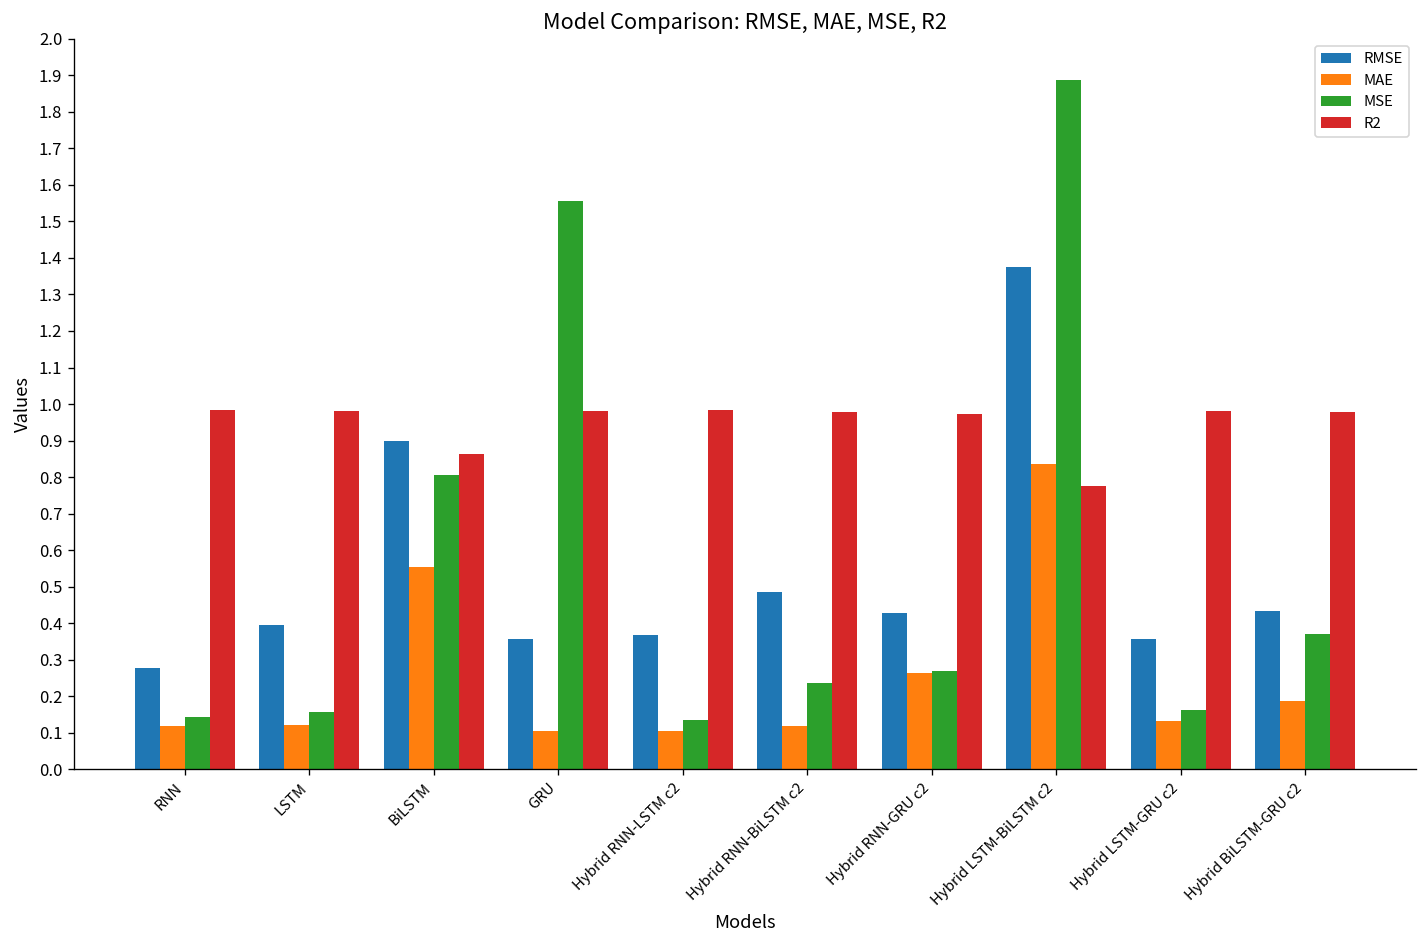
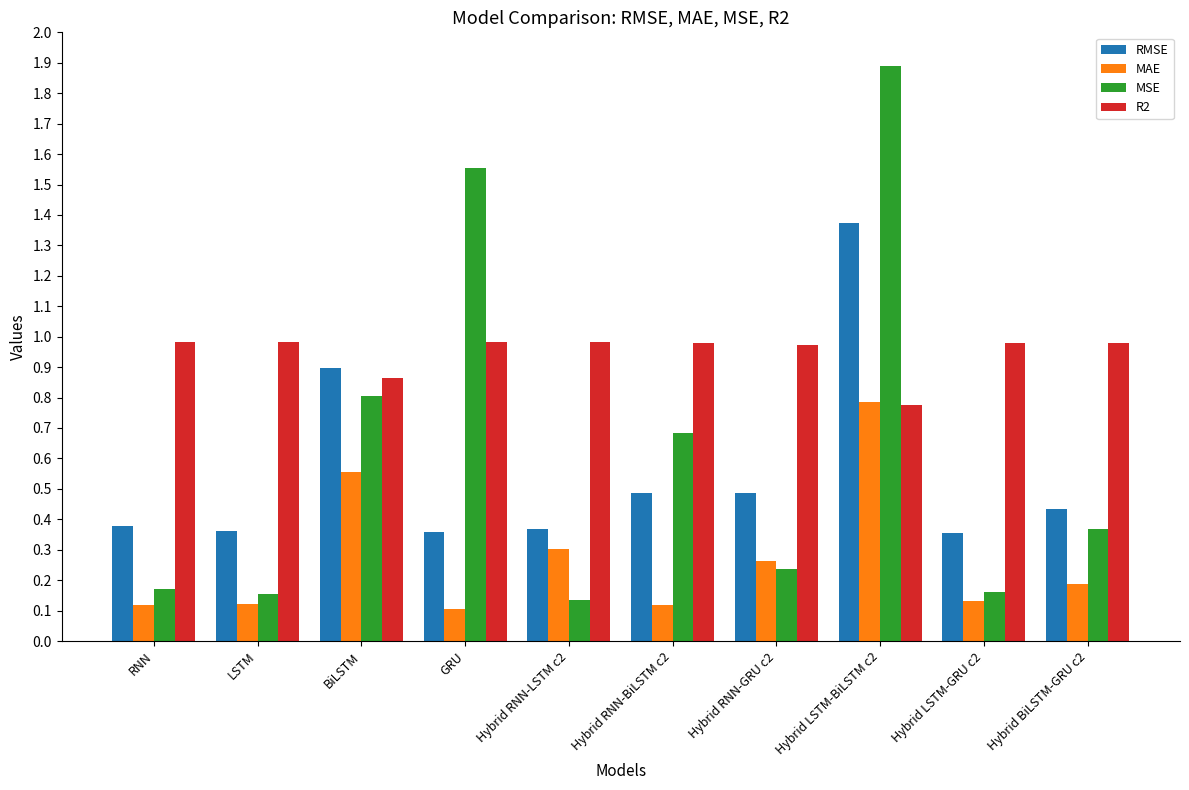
  {
    "RMSE": {
-     "RNN": 0.28,
-     "LSTM": 0.40,
+     "RNN": 0.38,
+     "LSTM": 0.36,
      "BiLSTM": 0.90,
      "GRU": 0.36,
      "Hybrid RNN-LSTM c2": 0.37,
      "Hybrid RNN-BiLSTM c2": 0.49,
-     "Hybrid RNN-GRU c2": 0.43,
+     "Hybrid RNN-GRU c2": 0.49,
      "Hybrid LSTM-BiLSTM c2": 1.37,
      "Hybrid LSTM-GRU c2": 0.36,
      "Hybrid BiLSTM-GRU c2": 0.43
    },
    "MAE": {
      "RNN": 0.12,
      "LSTM": 0.12,
      "BiLSTM": 0.55,
      "GRU": 0.11,
-     "Hybrid RNN-LSTM c2": 0.10,
+     "Hybrid RNN-LSTM c2": 0.30,
      "Hybrid RNN-BiLSTM c2": 0.12,
      "Hybrid RNN-GRU c2": 0.26,
-     "Hybrid LSTM-BiLSTM c2": 0.84,
+     "Hybrid LSTM-BiLSTM c2": 0.79,
      "Hybrid LSTM-GRU c2": 0.13,
      "Hybrid BiLSTM-GRU c2": 0.19
    },
    "MSE": {
-     "RNN": 0.14,
+     "RNN": 0.17,
      "LSTM": 0.16,
      "BiLSTM": 0.81,
      "GRU": 1.56,
      "Hybrid RNN-LSTM c2": 0.14,
-     "Hybrid RNN-BiLSTM c2": 0.24,
-     "Hybrid RNN-GRU c2": 0.27,
+     "Hybrid RNN-BiLSTM c2": 0.68,
+     "Hybrid RNN-GRU c2": 0.24,
      "Hybrid LSTM-BiLSTM c2": 1.89,
      "Hybrid LSTM-GRU c2": 0.16,
      "Hybrid BiLSTM-GRU c2": 0.37
    },
    "R2": {
      "RNN": 0.98,
      "LSTM": 0.98,
      "BiLSTM": 0.86,
      "GRU": 0.98,
      "Hybrid RNN-LSTM c2": 0.98,
      "Hybrid RNN-BiLSTM c2": 0.98,
      "Hybrid RNN-GRU c2": 0.97,
      "Hybrid LSTM-BiLSTM c2": 0.78,
      "Hybrid LSTM-GRU c2": 0.98,
      "Hybrid BiLSTM-GRU c2": 0.98
    }
  }
